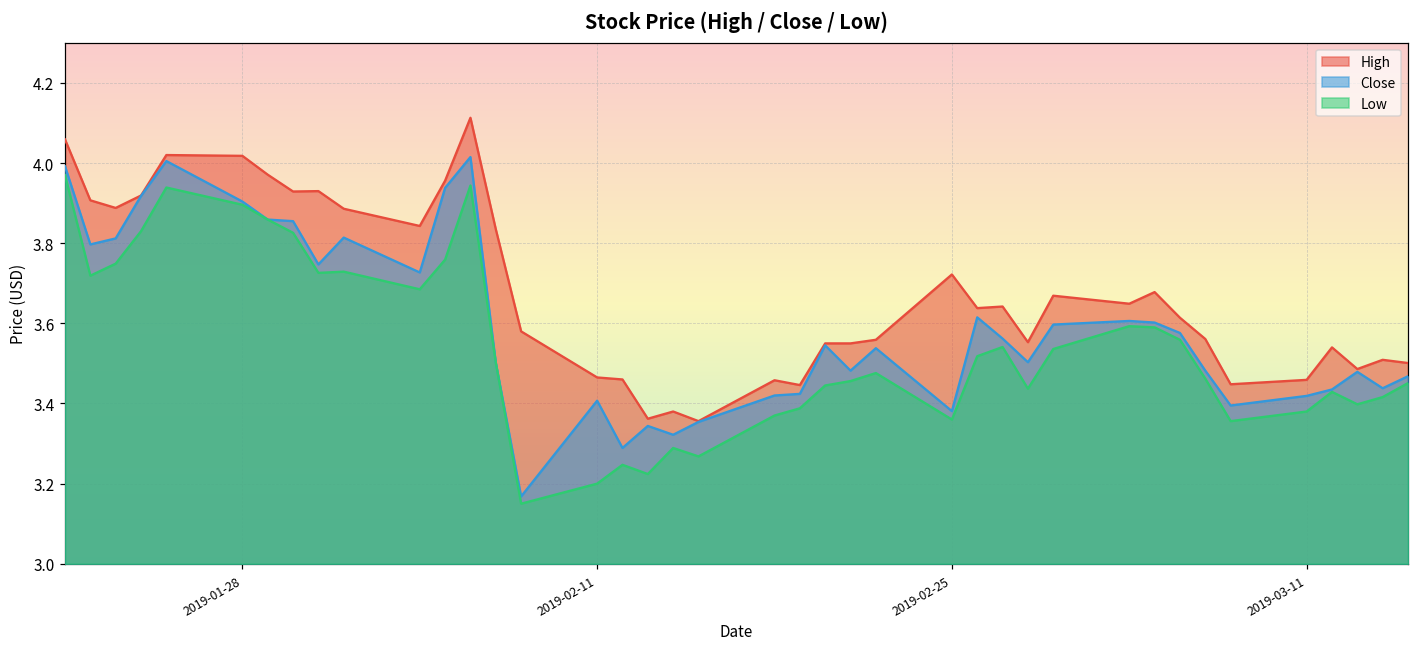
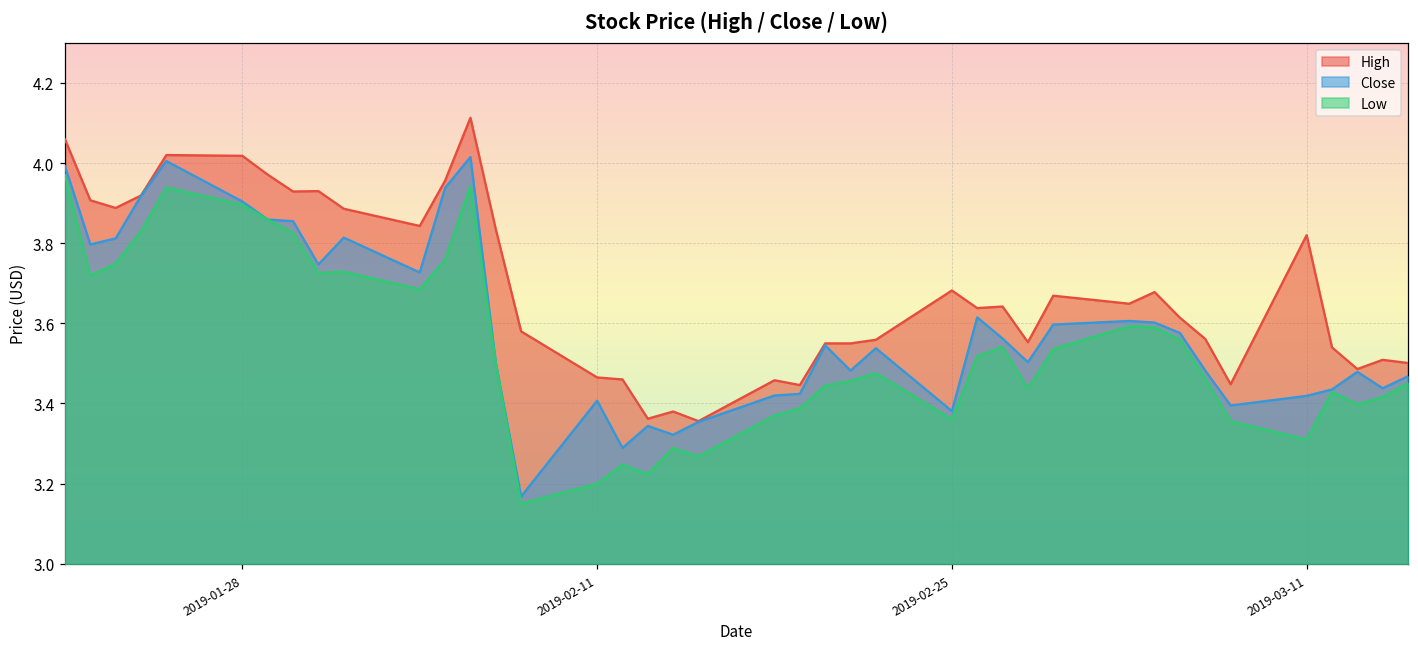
  {
    "High": {
      "2019-01-28": 4.02,
      "2019-02-11": 3.47,
-     "2019-02-25": 3.72,
-     "2019-03-11": 3.46
+     "2019-02-25": 3.68,
+     "2019-03-11": 3.82
    },
    "Close": {
      "2019-01-28": 3.90,
      "2019-02-11": 3.41,
      "2019-02-25": 3.38,
      "2019-03-11": 3.42
    },
    "Low": {
      "2019-01-28": 3.90,
      "2019-02-11": 3.20,
      "2019-02-25": 3.36,
-     "2019-03-11": 3.38
+     "2019-03-11": 3.31
    }
  }
